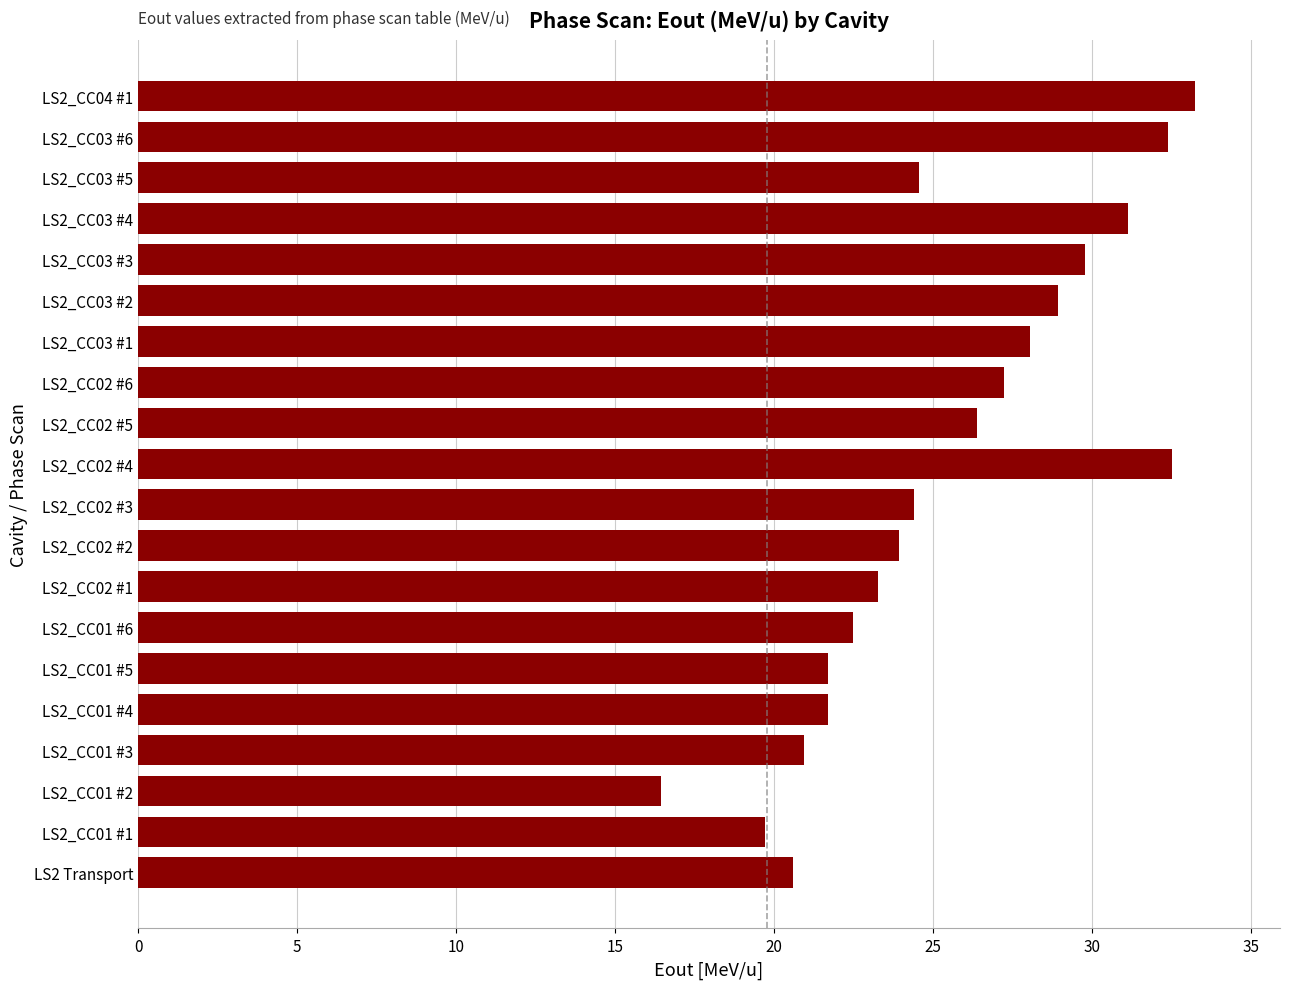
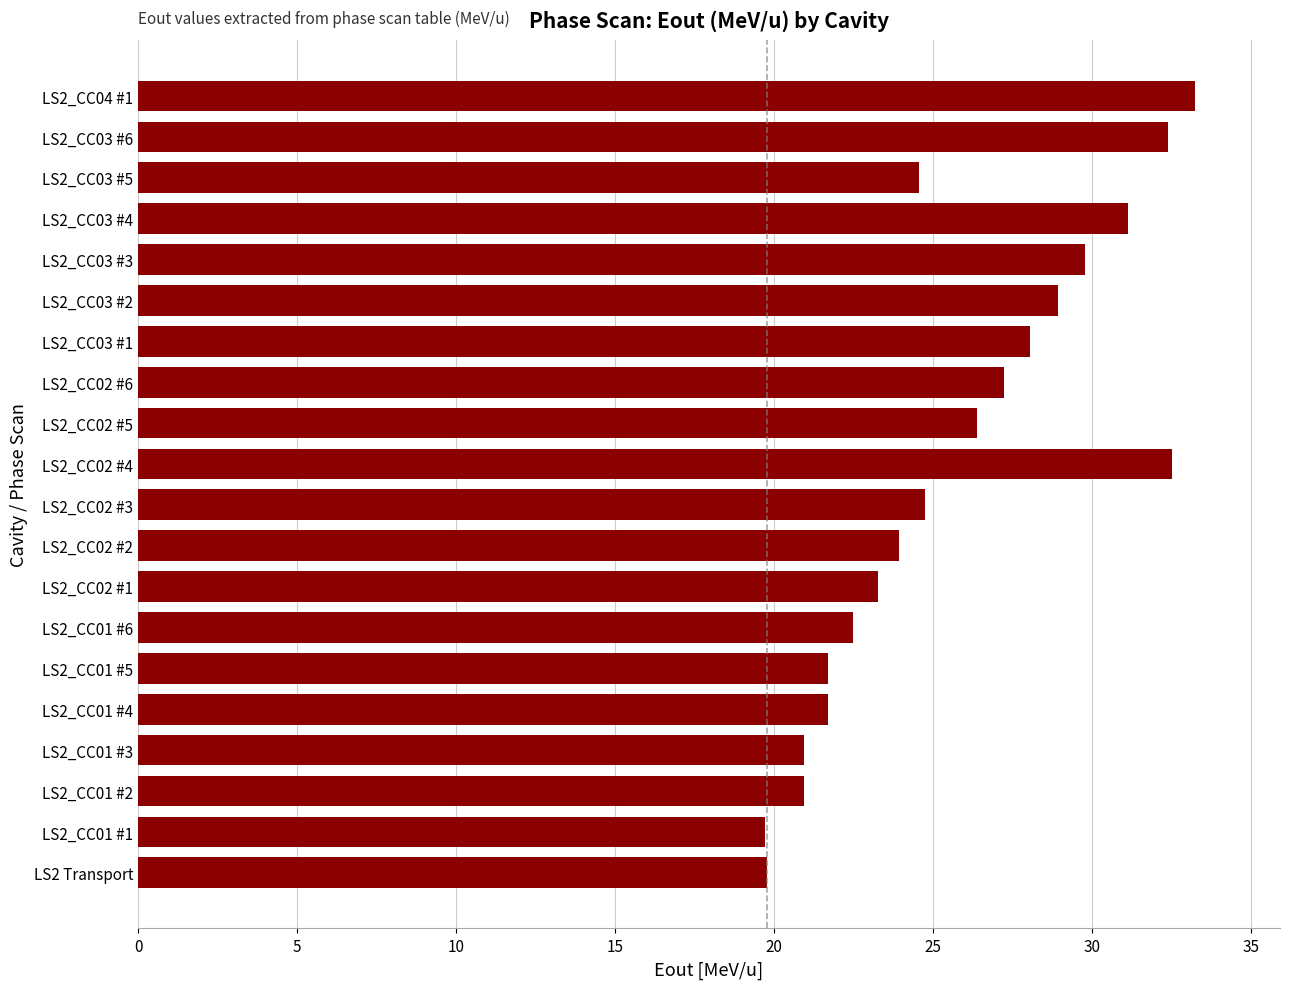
  {
    "LS2_CC04 #1": 33.3,
    "LS2_CC03 #6": 32.4,
    "LS2_CC03 #5": 24.6,
    "LS2_CC03 #4": 31.1,
    "LS2_CC03 #3": 29.8,
    "LS2_CC03 #2": 28.9,
    "LS2_CC03 #1": 28.1,
    "LS2_CC02 #6": 27.2,
    "LS2_CC02 #5": 26.4,
    "LS2_CC02 #4": 32.5,
-   "LS2_CC02 #3": 24.4,
+   "LS2_CC02 #3": 24.7,
    "LS2_CC02 #2": 23.9,
    "LS2_CC02 #1": 23.3,
    "LS2_CC01 #6": 22.5,
    "LS2_CC01 #5": 21.7,
    "LS2_CC01 #4": 21.7,
    "LS2_CC01 #3": 20.9,
-   "LS2_CC01 #2": 16.4,
+   "LS2_CC01 #2": 20.9,
    "LS2_CC01 #1": 19.7,
-   "LS2 Transport": 20.6
+   "LS2 Transport": 19.8
  }
